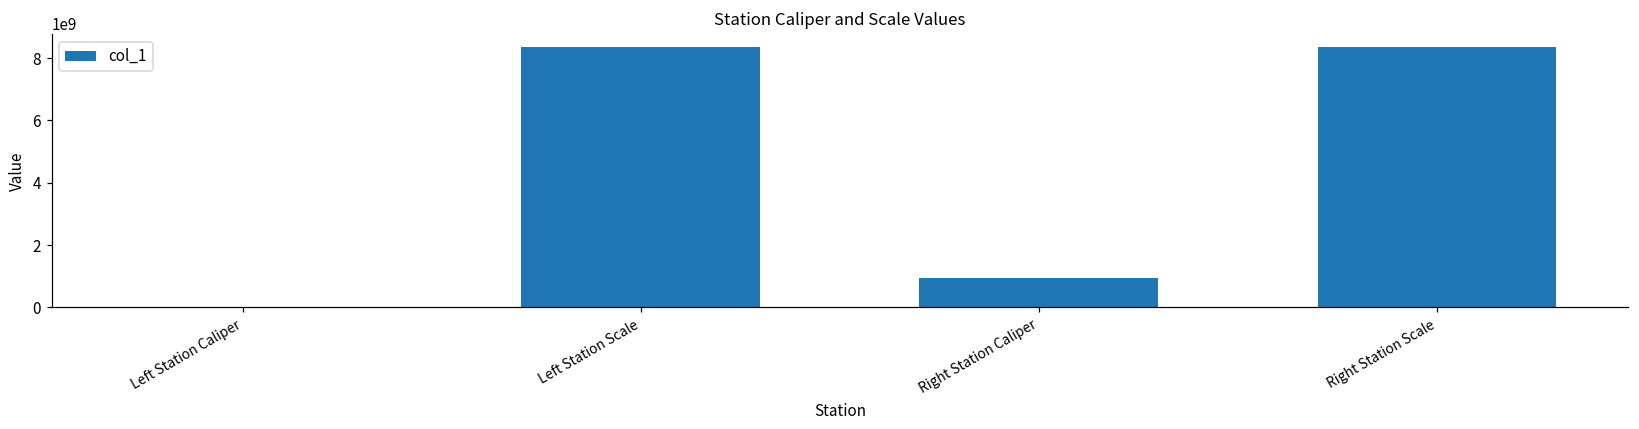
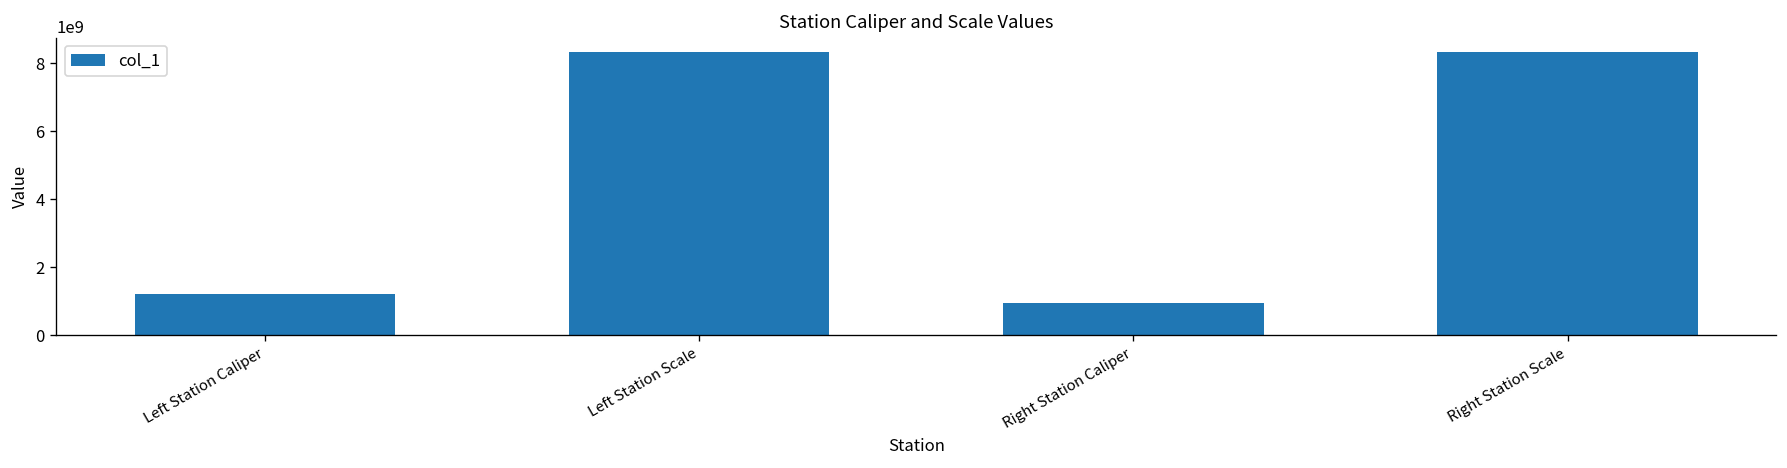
  {
-   "Left Station Caliper": 0,
+   "Left Station Caliper": 1200000000,
    "Left Station Scale": 8300000000,
    "Right Station Caliper": 900000000,
    "Right Station Scale": 8300000000
  }
